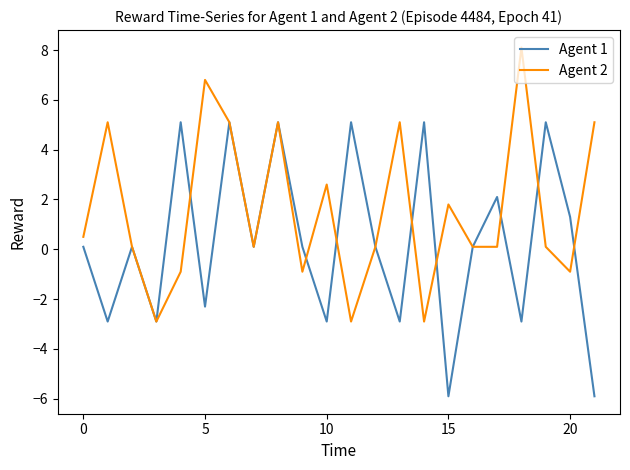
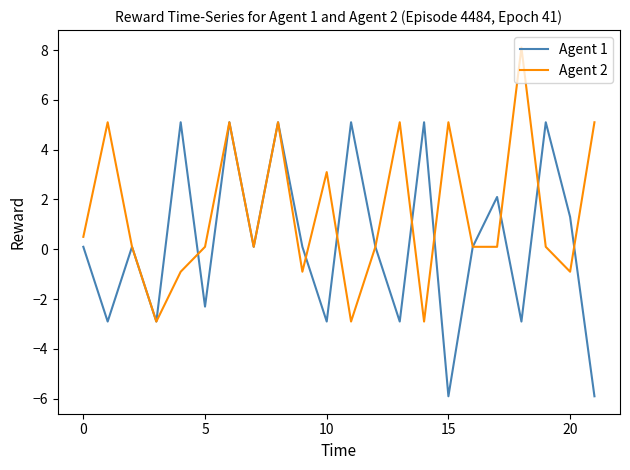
  {
    "Agent 1": {
      "0": 0.1,
      "5": -2.3,
      "10": -2.9,
      "15": -5.9,
      "20": 1.3
    },
    "Agent 2": {
      "0": 0.5,
-     "5": 6.8,
-     "10": 2.6,
-     "15": 1.8,
+     "5": 0.1,
+     "10": 3.1,
+     "15": 5.1,
      "20": -0.9
    }
  }
